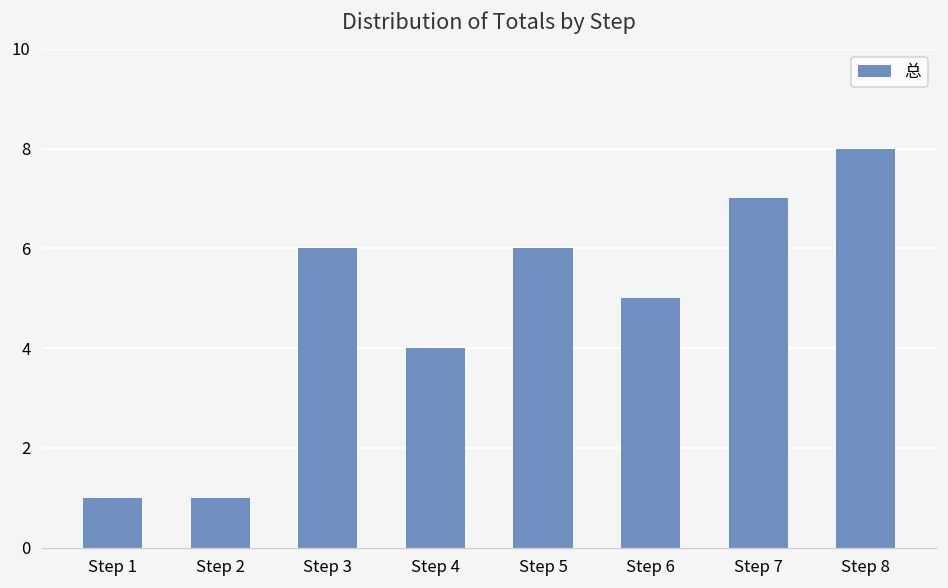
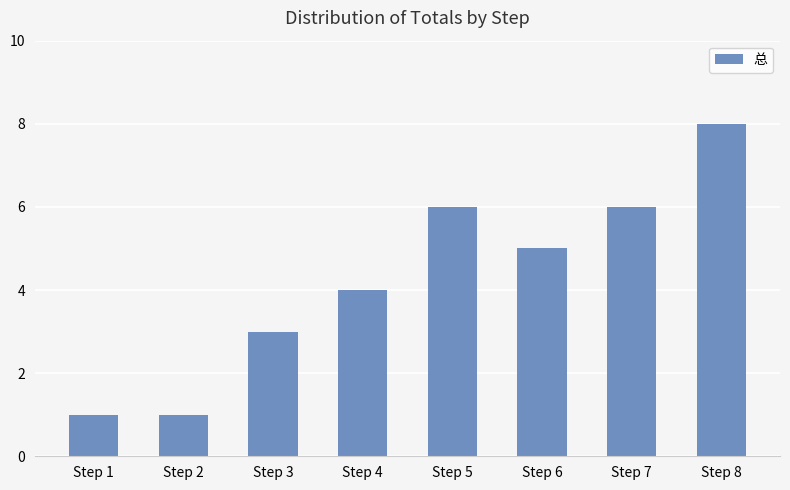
  {
    "Step 1": 1,
    "Step 2": 1,
-   "Step 3": 6,
+   "Step 3": 3,
    "Step 4": 4,
    "Step 5": 6,
    "Step 6": 5,
-   "Step 7": 7,
+   "Step 7": 6,
    "Step 8": 8
  }
